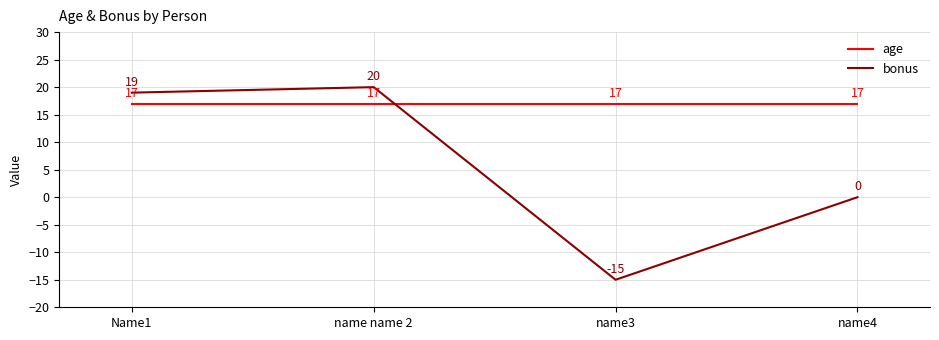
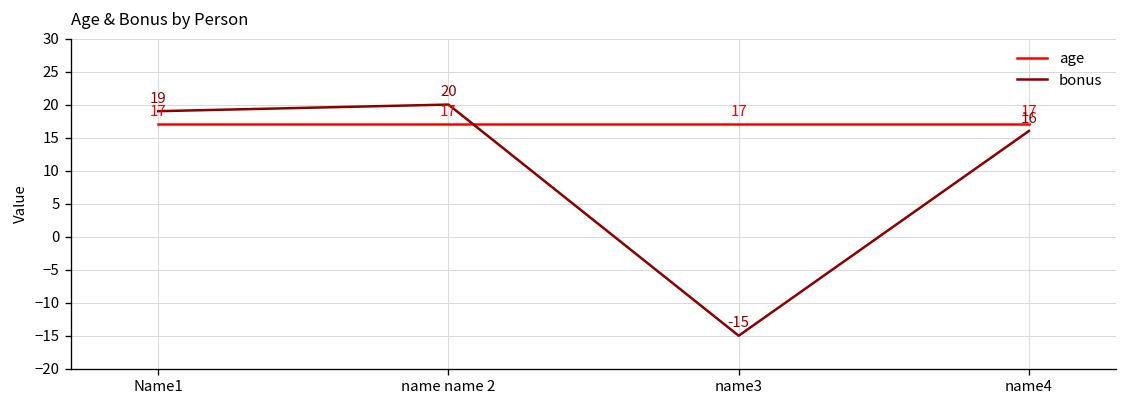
  {
    "age": {
      "name3": 17
    },
    "bonus": {
      "name name 2": 20,
      "name3": -15,
-     "name4": 0
+     "name4": 16
    }
  }
